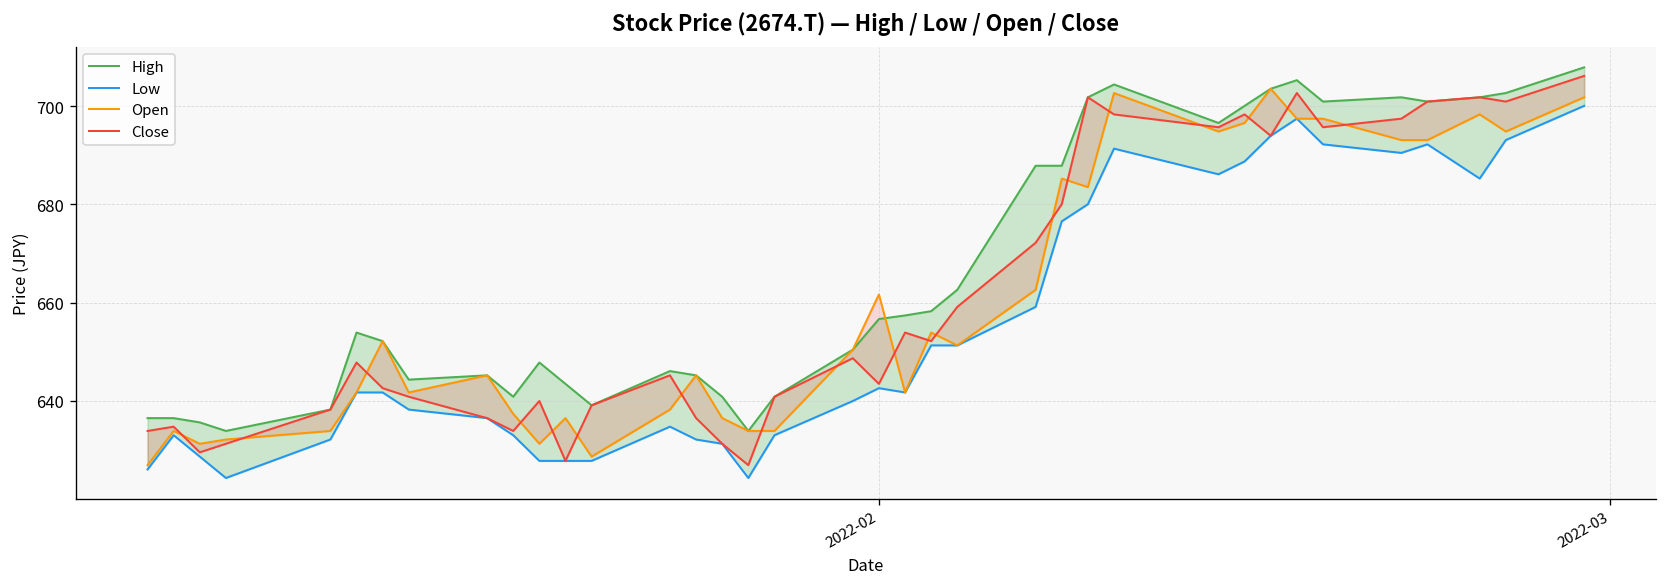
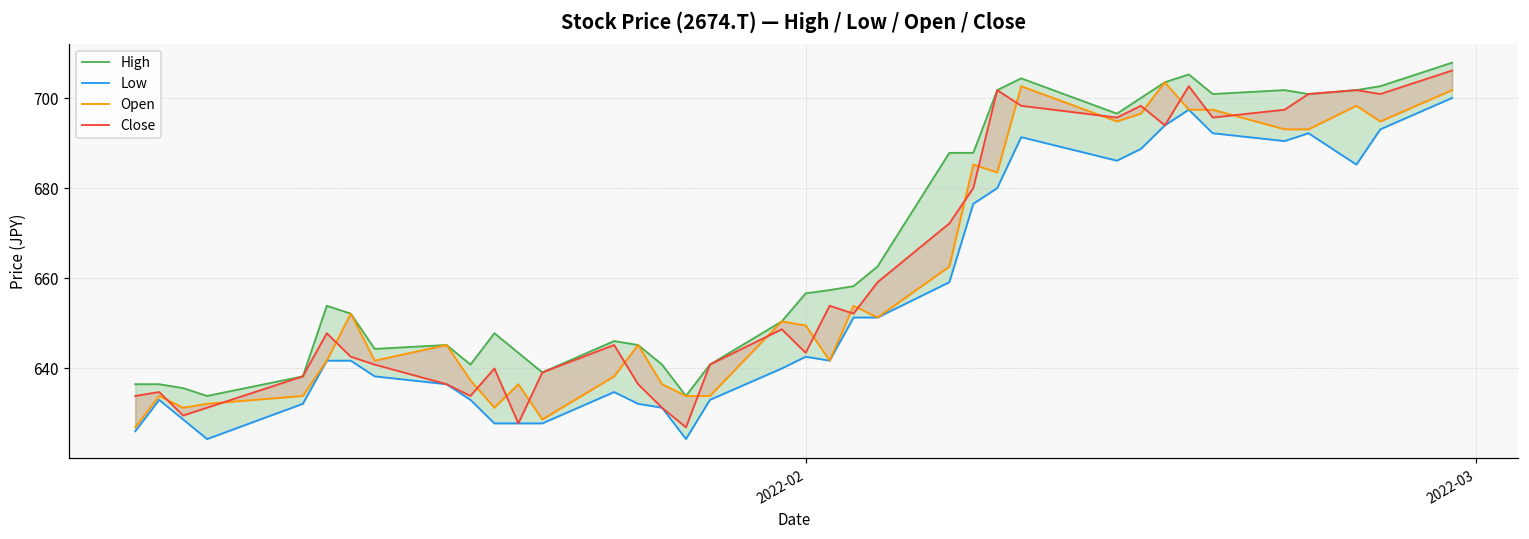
  {
    "High": {
      "2022-02": 657
    },
    "Low": {
      "2022-02": 643
    },
    "Open": {
-     "2022-02": 662
+     "2022-02": 650
    }
  }
